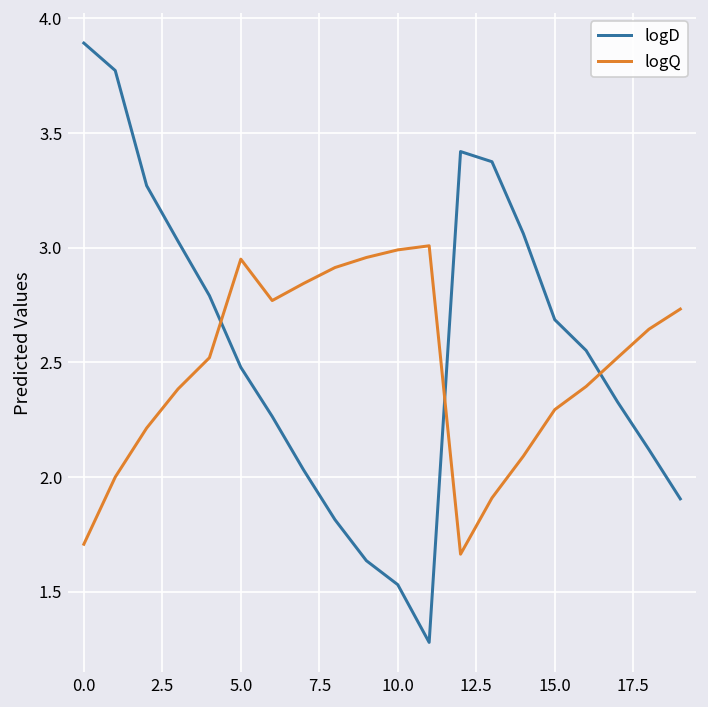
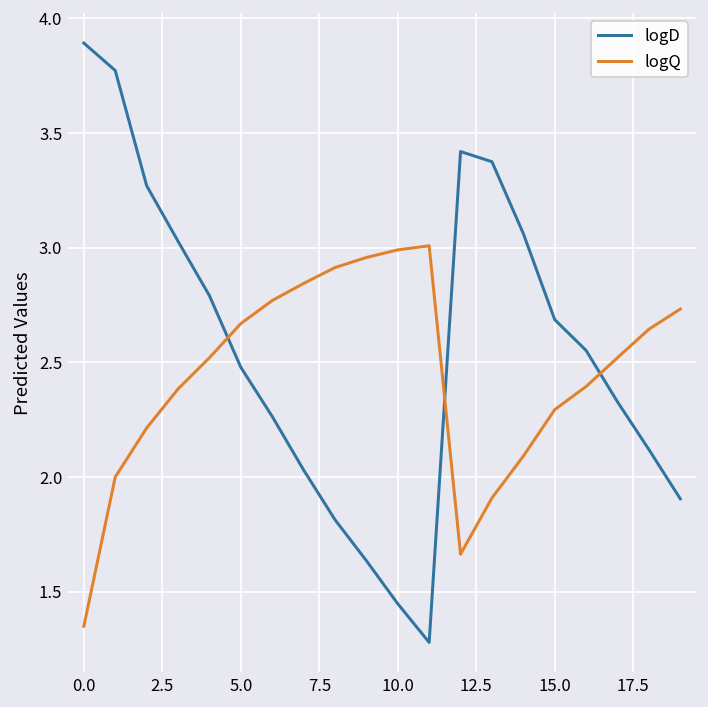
  {
    "logD": {
      "0.0": 3.89,
      "5.0": 2.48,
-     "10.0": 1.53,
+     "10.0": 1.45,
      "15.0": 2.69
    },
    "logQ": {
-     "0.0": 1.71,
-     "5.0": 2.95,
+     "0.0": 1.35,
+     "5.0": 2.67,
      "10.0": 2.99,
      "15.0": 2.29
    }
  }
